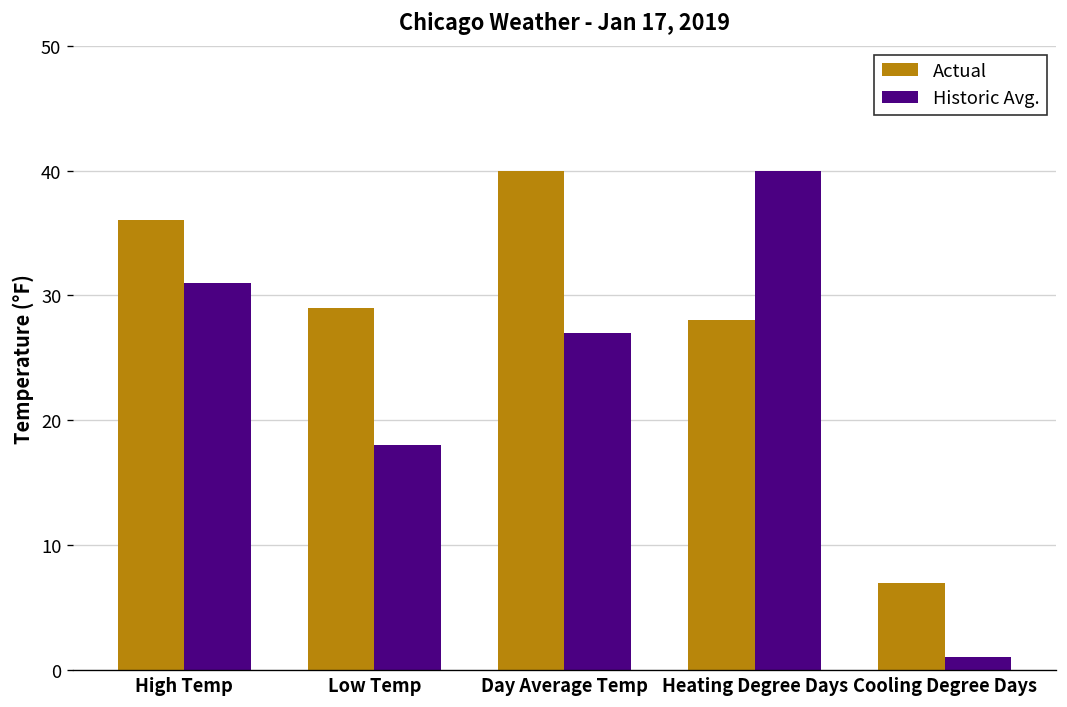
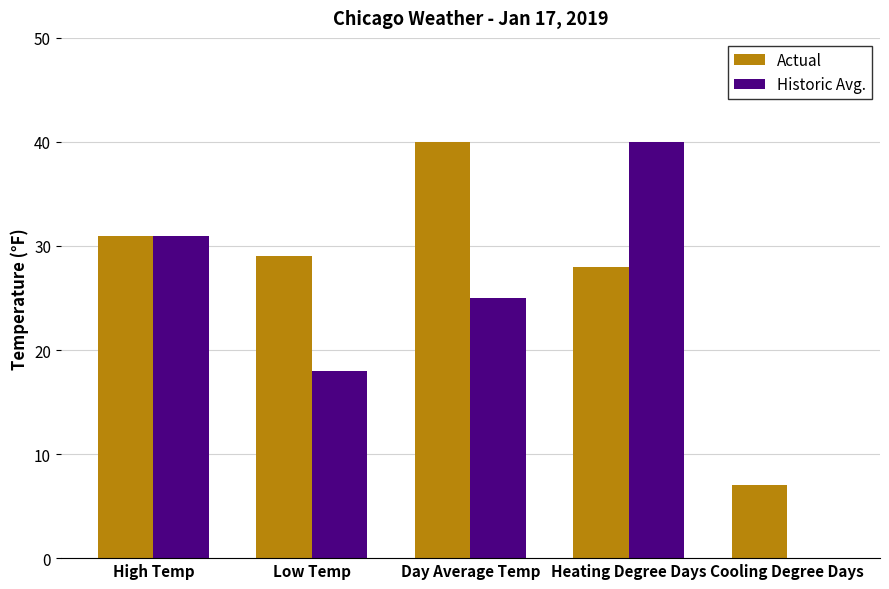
  {
    "Actual": {
-     "High Temp": 36,
+     "High Temp": 31,
      "Low Temp": 29,
      "Day Average Temp": 40,
      "Heating Degree Days": 28,
      "Cooling Degree Days": 7
    },
    "Historic Avg.": {
      "High Temp": 31,
      "Low Temp": 18,
-     "Day Average Temp": 27,
+     "Day Average Temp": 25,
      "Heating Degree Days": 40,
-     "Cooling Degree Days": 1
+     "Cooling Degree Days": 0
    }
  }
